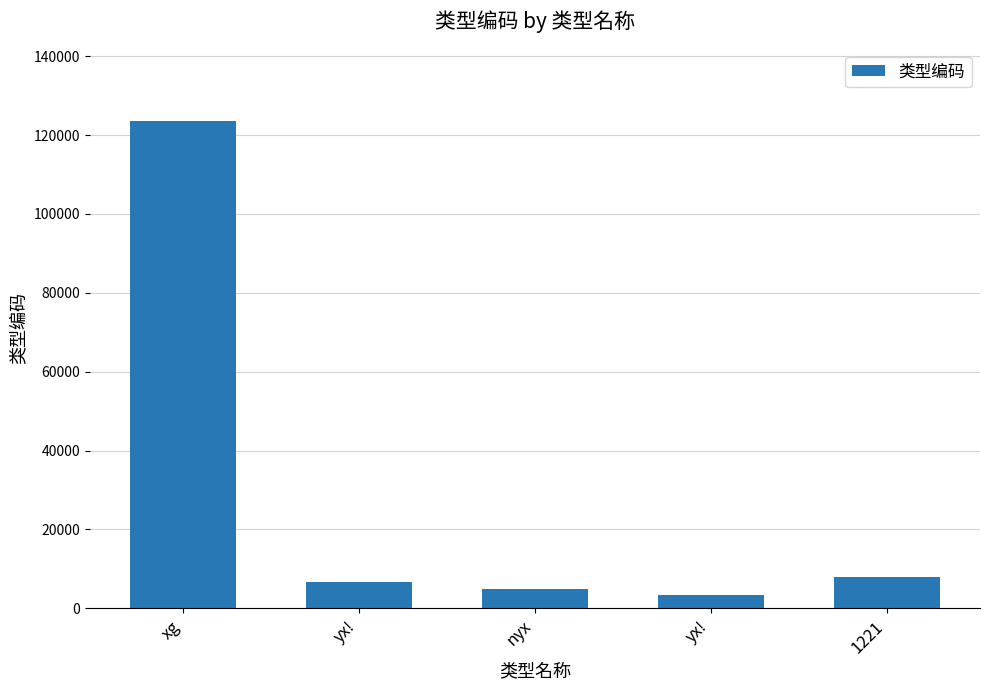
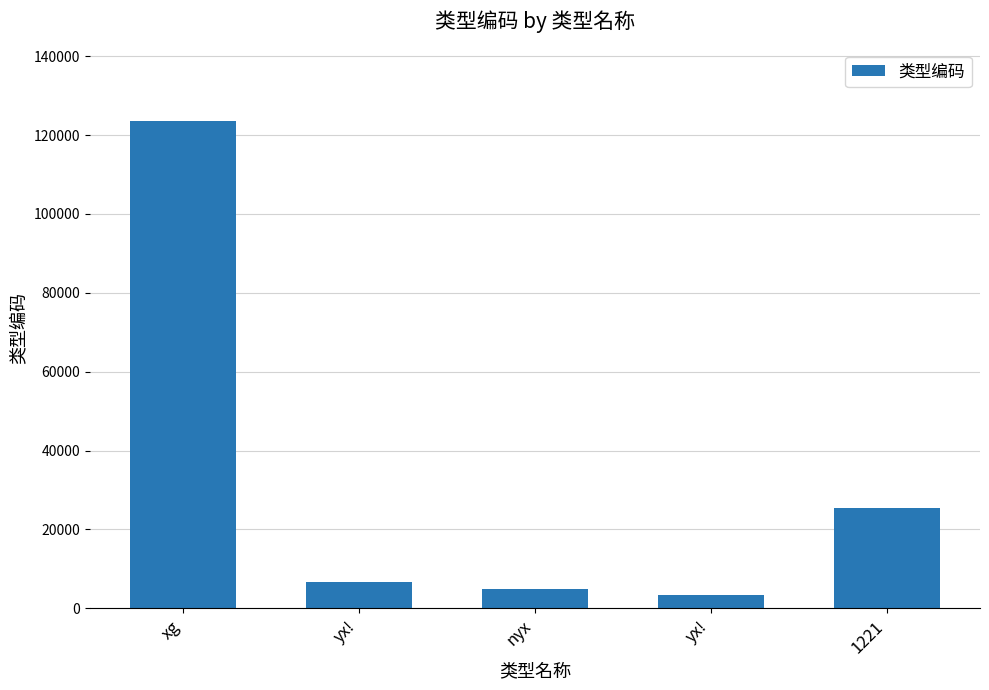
  {
    "xg": 123000,
    "nyx": 5000,
-   "1221": 8000
+   "1221": 25000
  }
